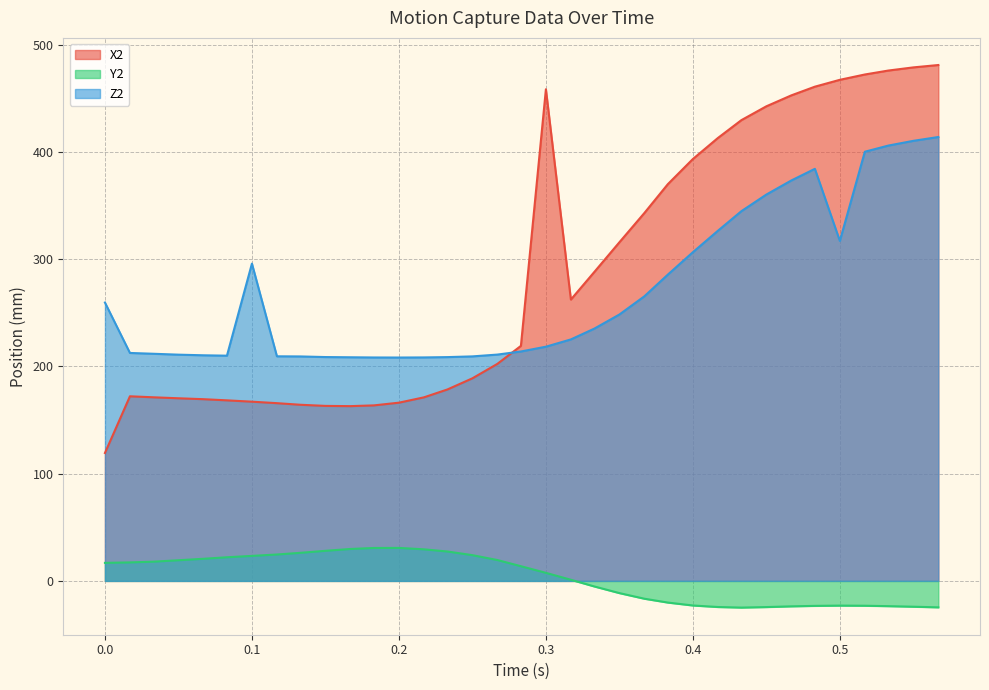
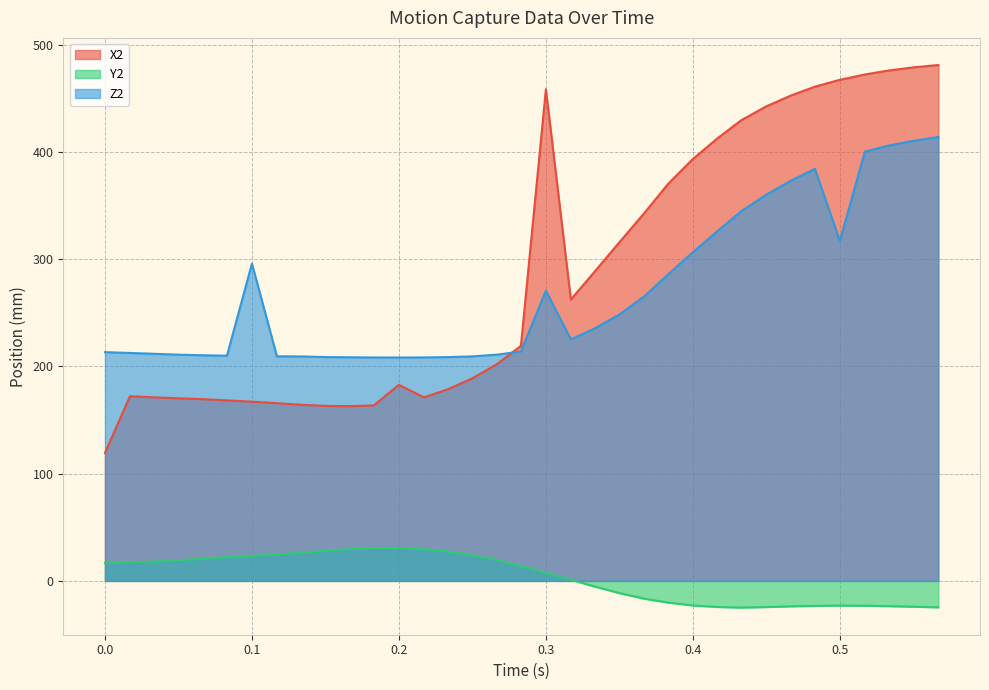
  {
    "X2": {
      "0.0": 119,
      "0.1": 167,
-     "0.2": 166,
+     "0.2": 183,
      "0.3": 458,
      "0.4": 393,
      "0.5": 467
    },
    "Z2": {
-     "0.0": 260,
+     "0.0": 213,
      "0.1": 296,
      "0.2": 208,
-     "0.3": 218,
+     "0.3": 271,
      "0.4": 307,
      "0.5": 317
    }
  }
